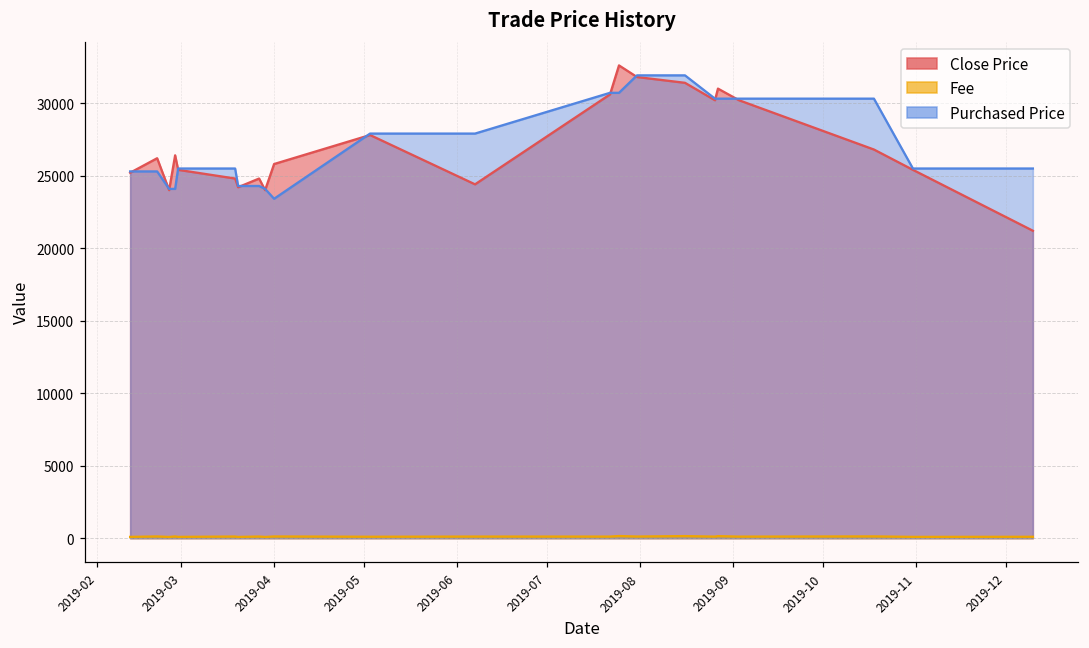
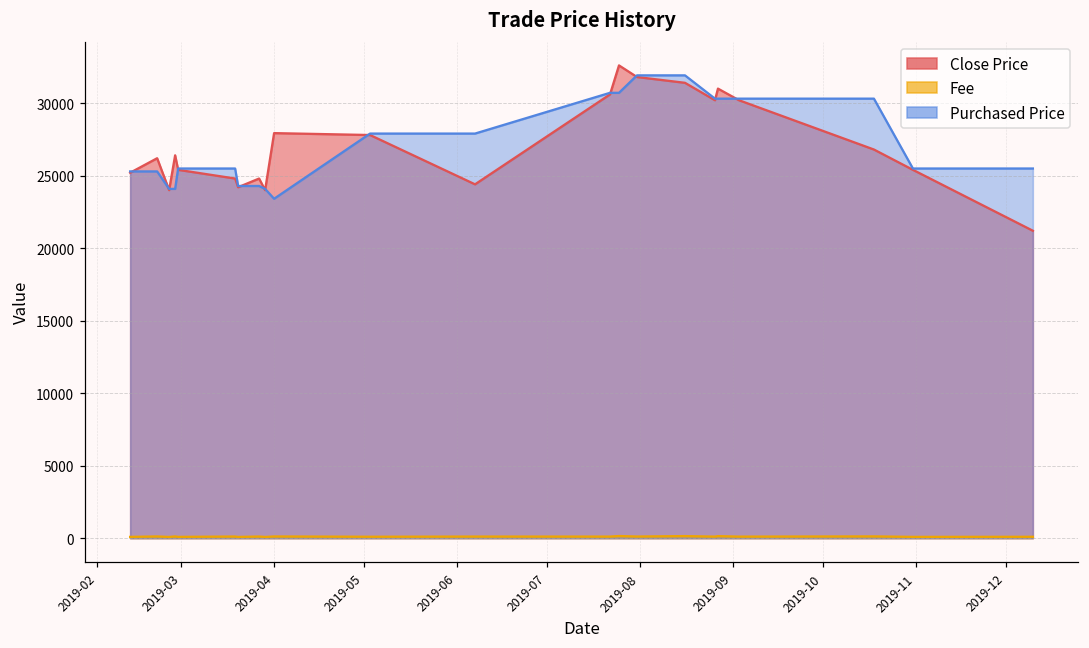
  {
    "Close Price": {
-     "2019-04": 25800
+     "2019-04": 27900
    },
    "Fee": {
      "2019-04": 100
    },
    "Purchased Price": {
      "2019-04": 23400
    }
  }
